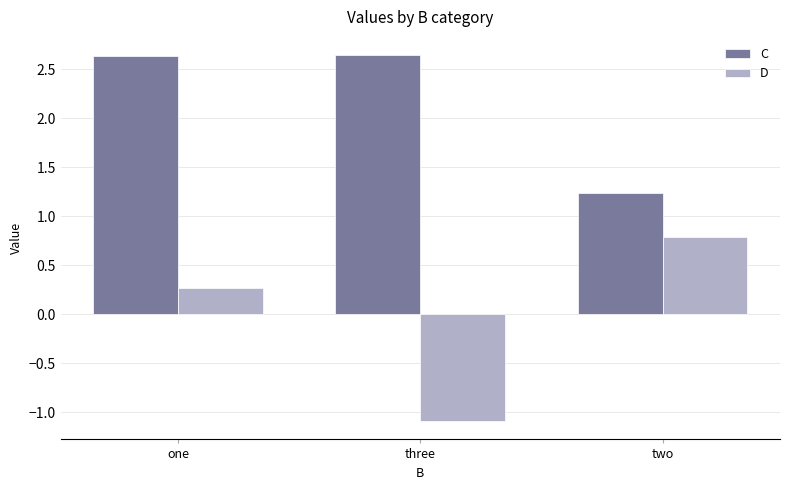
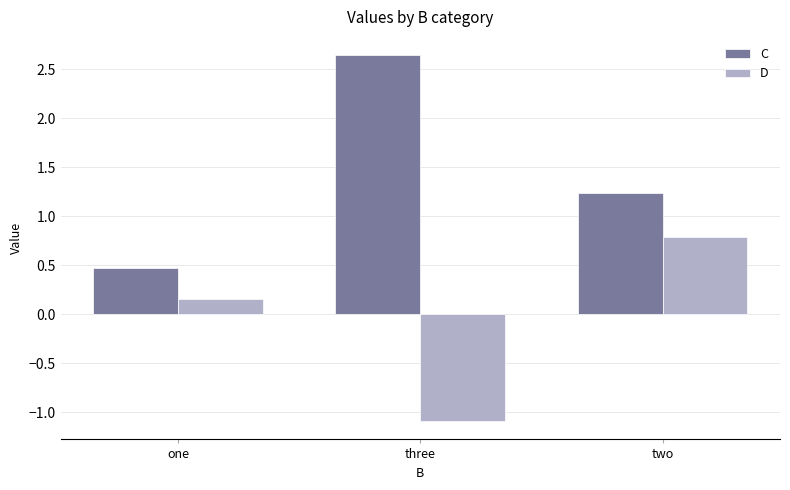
  {
    "C": {
-     "one": 2.6,
+     "one": 0.5,
      "three": 2.6,
      "two": 1.2
    },
    "D": {
-     "one": 0.3,
+     "one": 0.2,
      "three": -1.1,
      "two": 0.8
    }
  }
